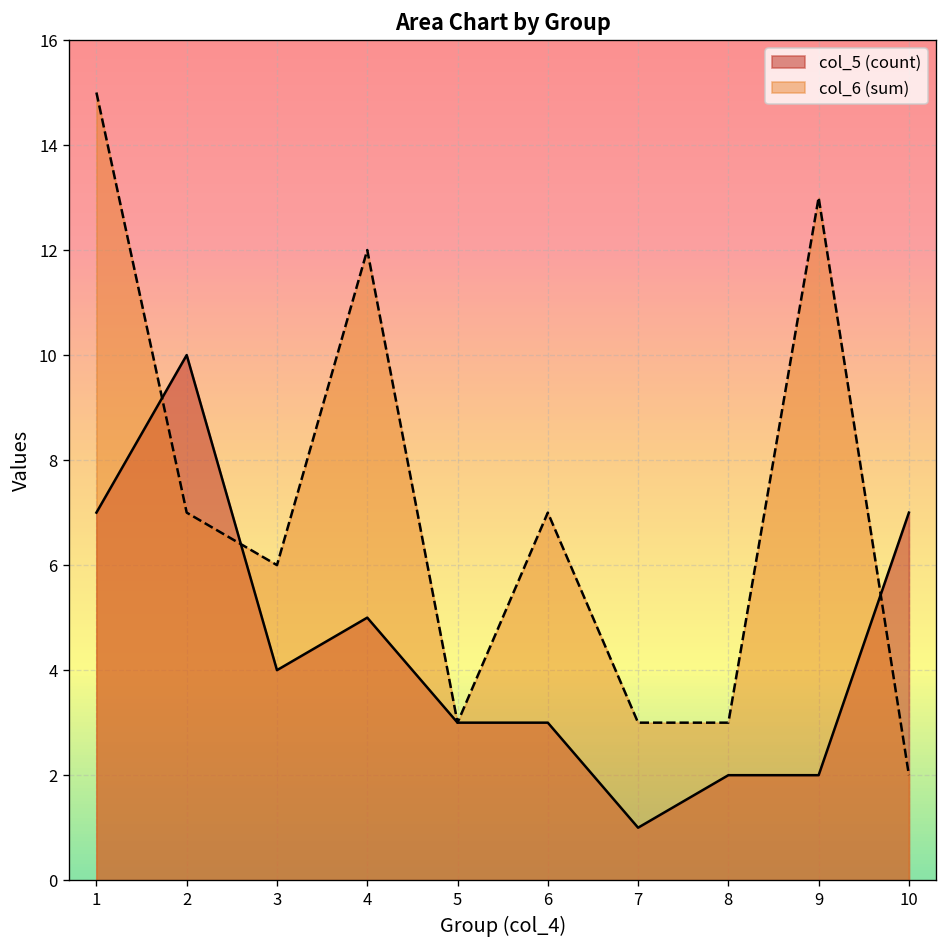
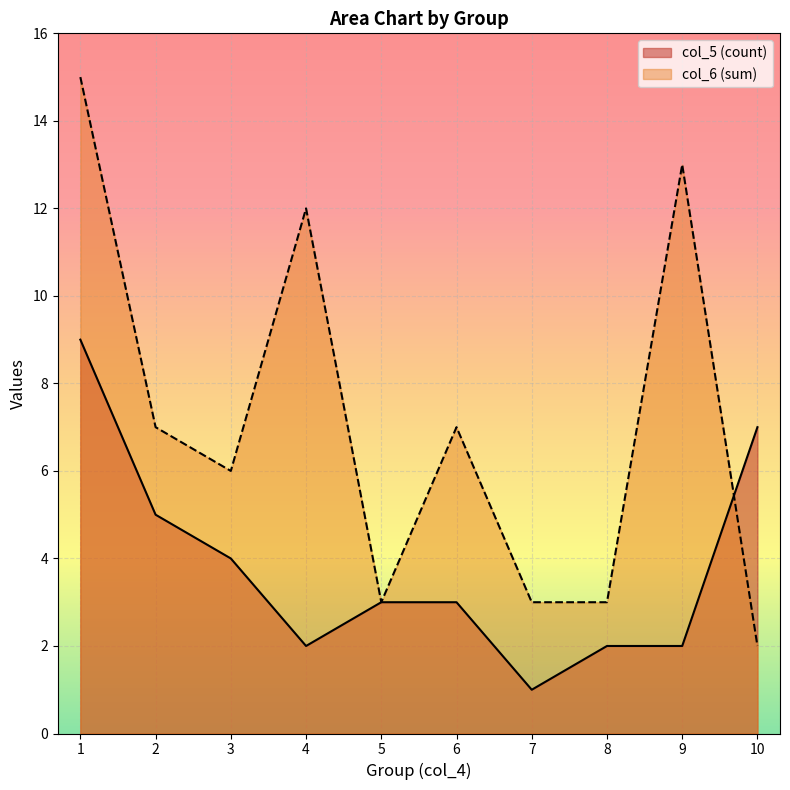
  {
    "col_5 (count)": {
-     "1": 7,
-     "2": 10,
+     "1": 9,
+     "2": 5,
      "3": 4,
-     "4": 5,
+     "4": 2,
      "6": 3,
      "7": 1,
      "8": 2,
      "9": 2,
      "10": 7
    },
    "col_6 (sum)": {
      "1": 15,
      "2": 7,
      "3": 6,
      "4": 12,
      "6": 7,
      "7": 3,
      "8": 3,
      "9": 13,
      "10": 2
    }
  }
